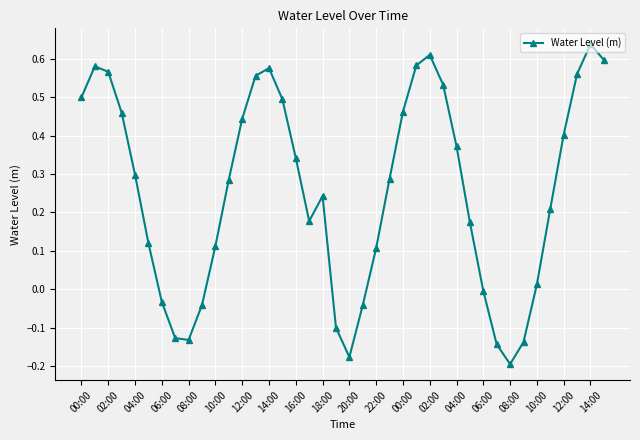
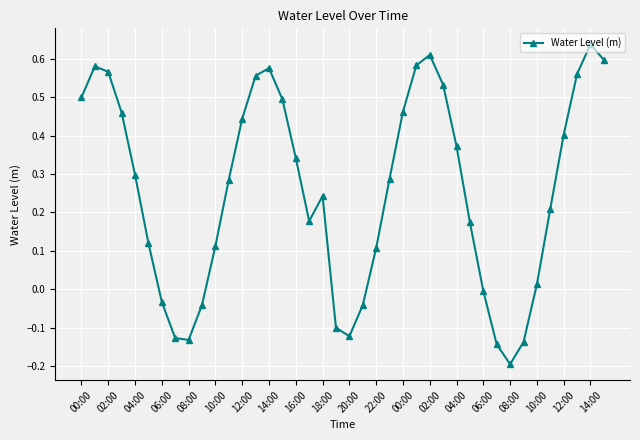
  {
    "16:00": 0.34,
    "18:00": 0.24,
-   "20:00": -0.18,
+   "20:00": -0.12,
    "22:00": 0.11
  }
